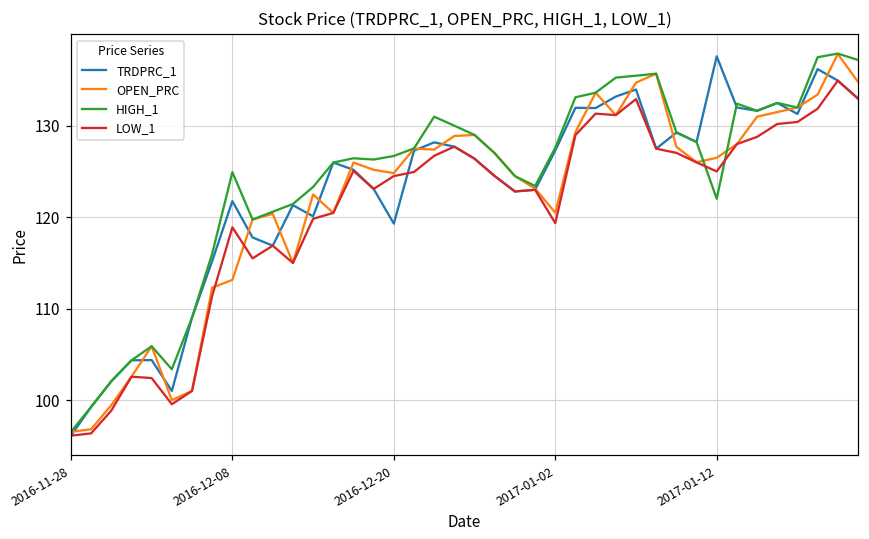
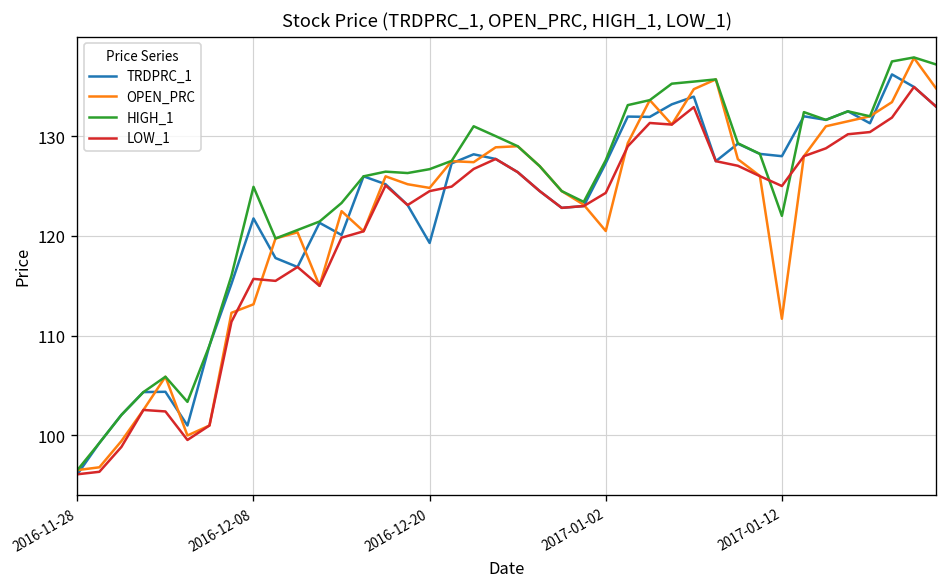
  {
    "TRDPRC_1": {
      "2016-12-08": 122,
      "2016-12-20": 119,
-     "2017-01-12": 138
+     "2017-01-12": 128
    },
    "OPEN_PRC": {
      "2016-12-08": 113,
      "2016-12-20": 125,
      "2017-01-02": 121,
-     "2017-01-12": 127
+     "2017-01-12": 112
    },
    "HIGH_1": {
      "2016-12-08": 125,
      "2016-12-20": 127,
      "2017-01-12": 122
    },
    "LOW_1": {
-     "2016-12-08": 119,
+     "2016-12-08": 116,
      "2016-12-20": 125,
-     "2017-01-02": 119,
+     "2017-01-02": 124,
      "2017-01-12": 125
    }
  }
